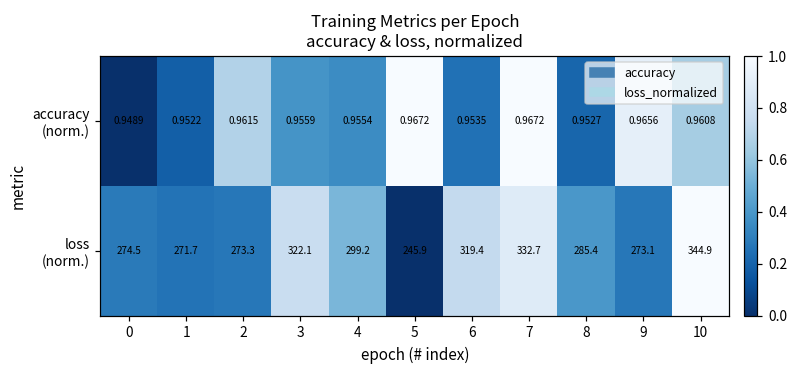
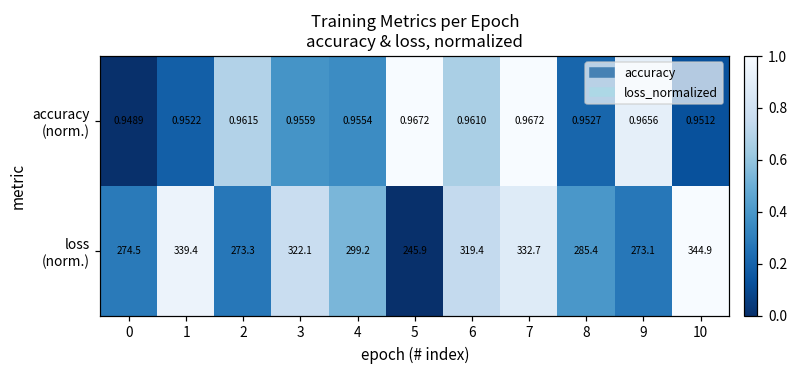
  {
    "accuracy (norm.)": {
      "0": 0.9489,
      "1": 0.9522,
      "2": 0.9615,
      "3": 0.9559,
      "4": 0.9554,
      "5": 0.9672,
-     "6": 0.9535,
+     "6": 0.9610,
      "7": 0.9672,
      "8": 0.9527,
      "9": 0.9656,
-     "10": 0.9608
+     "10": 0.9512
    },
    "loss (norm.)": {
      "0": 274.5,
-     "1": 271.7,
+     "1": 339.4,
      "2": 273.3,
      "3": 322.1,
      "4": 299.2,
      "5": 245.9,
      "6": 319.4,
      "7": 332.7,
      "8": 285.4,
      "9": 273.1,
      "10": 344.9
    }
  }
